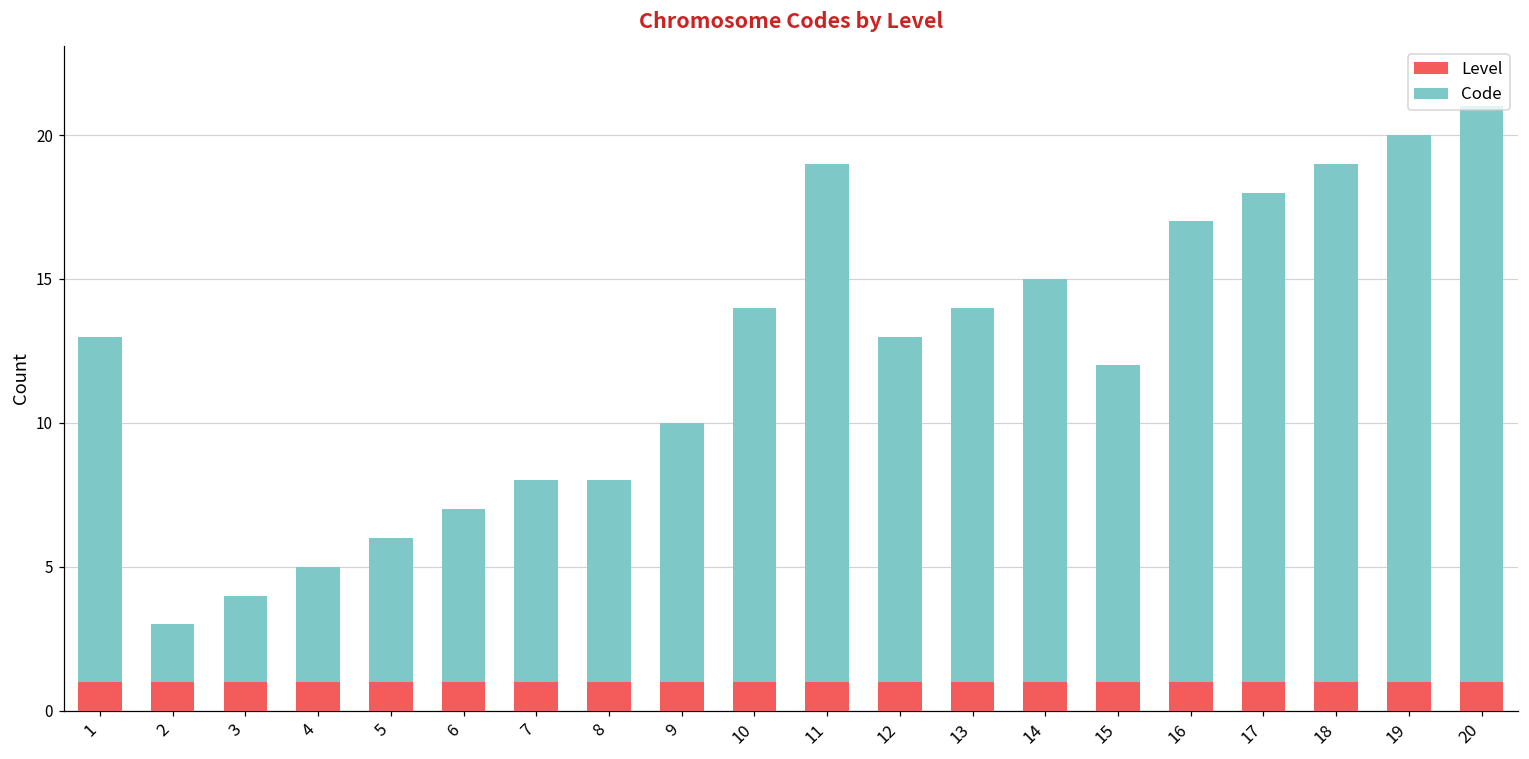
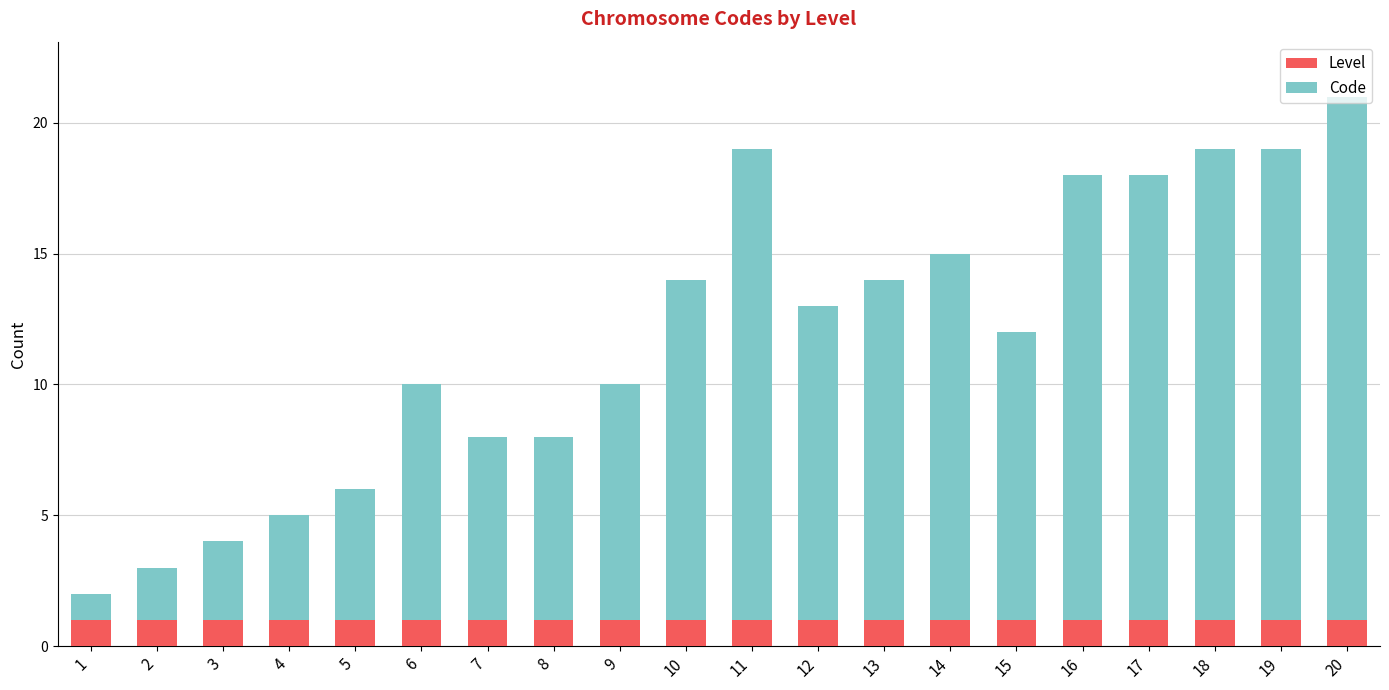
  {
    "Level": {
      "1": 1,
      "2": 1,
      "3": 1,
      "4": 1,
      "5": 1,
      "6": 1,
      "7": 1,
      "8": 1,
      "9": 1,
      "10": 1,
      "11": 1,
      "12": 1,
      "13": 1,
      "14": 1,
      "15": 1,
      "16": 1,
      "17": 1,
      "18": 1,
      "19": 1,
      "20": 1
    },
    "Code": {
-     "1": 12,
+     "1": 1,
      "2": 2,
      "3": 3,
      "4": 4,
      "5": 5,
-     "6": 6,
+     "6": 9,
      "7": 7,
      "8": 7,
      "9": 9,
      "10": 13,
      "11": 18,
      "12": 12,
      "13": 13,
      "14": 14,
      "15": 11,
-     "16": 16,
+     "16": 17,
      "17": 17,
      "18": 18,
-     "19": 19
+     "19": 18
    }
  }
